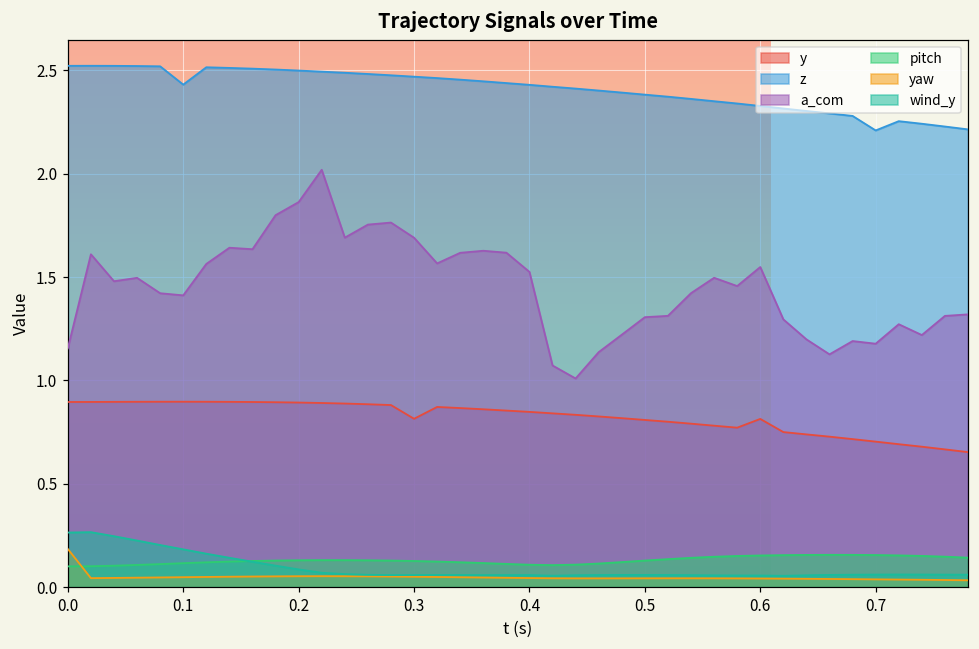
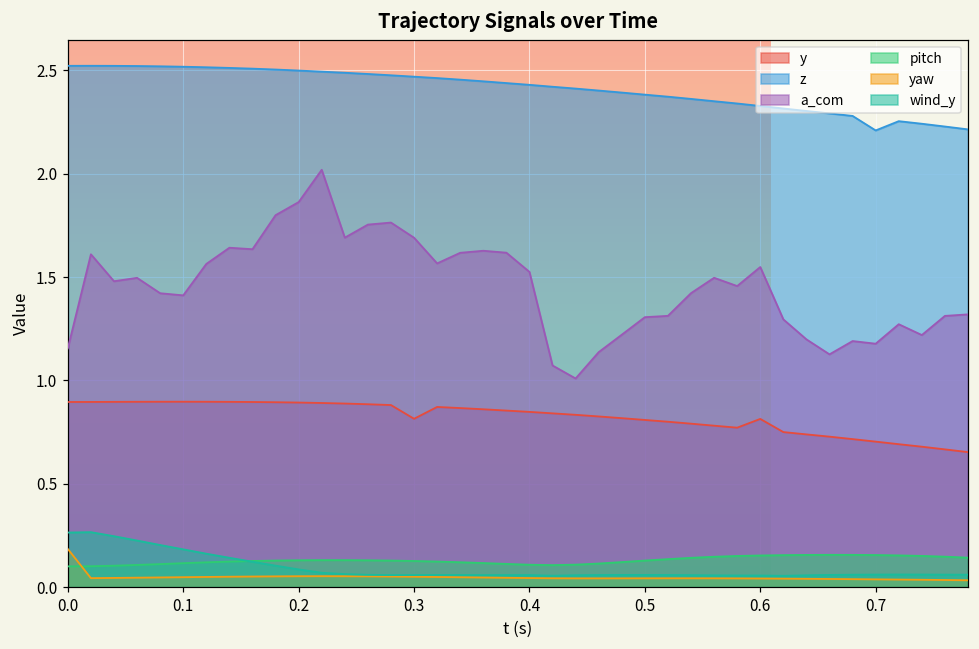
  {
    "y": {
      "0.0": 0.90,
      "0.1": 0.90,
      "0.2": 0.89,
      "0.3": 0.81,
      "0.4": 0.85,
      "0.5": 0.81,
      "0.6": 0.81,
      "0.7": 0.70
    },
    "z": {
      "0.0": 2.52,
-     "0.1": 2.43,
+     "0.1": 2.52,
      "0.2": 2.50,
      "0.3": 2.47,
      "0.4": 2.43,
      "0.5": 2.38,
      "0.7": 2.21
    },
    "a_com": {
      "0.0": 1.16,
      "0.1": 1.41,
      "0.2": 1.86,
      "0.3": 1.69,
      "0.4": 1.53,
      "0.5": 1.31,
      "0.6": 1.55,
      "0.7": 1.18
    },
    "yaw": {
      "0.0": 0.18,
      "0.1": 0.05,
      "0.2": 0.05,
      "0.4": 0.04,
      "0.5": 0.04,
      "0.6": 0.04,
      "0.7": 0.04
    }
  }
